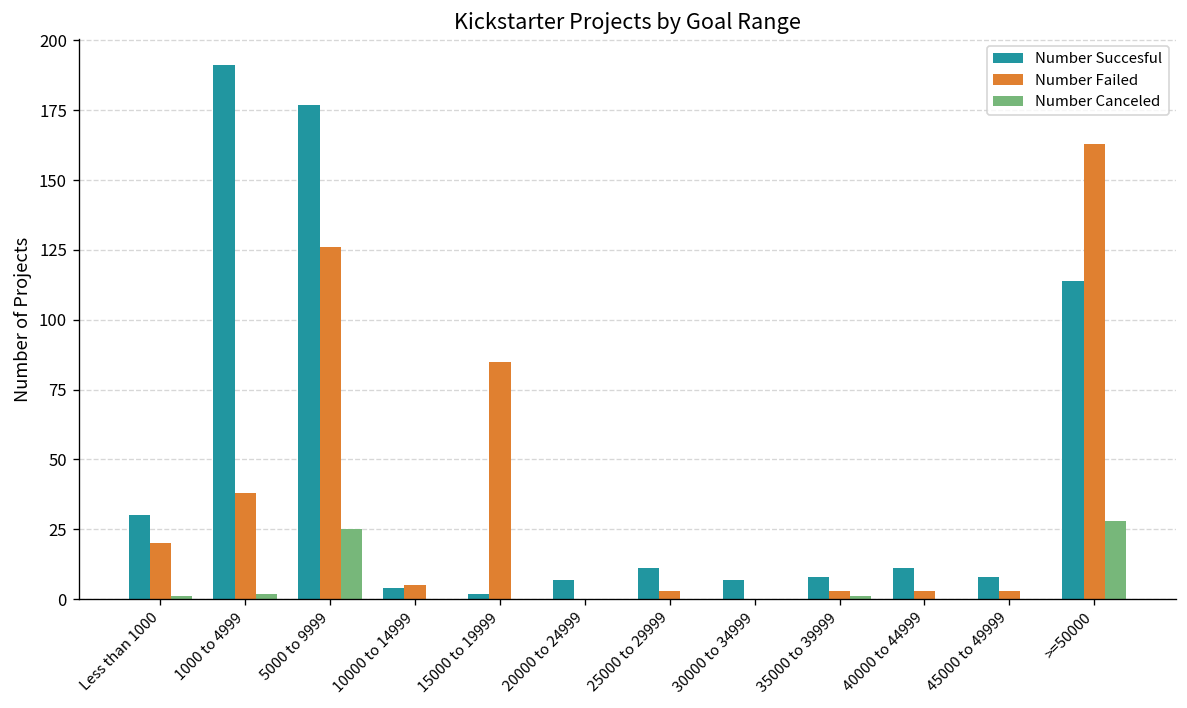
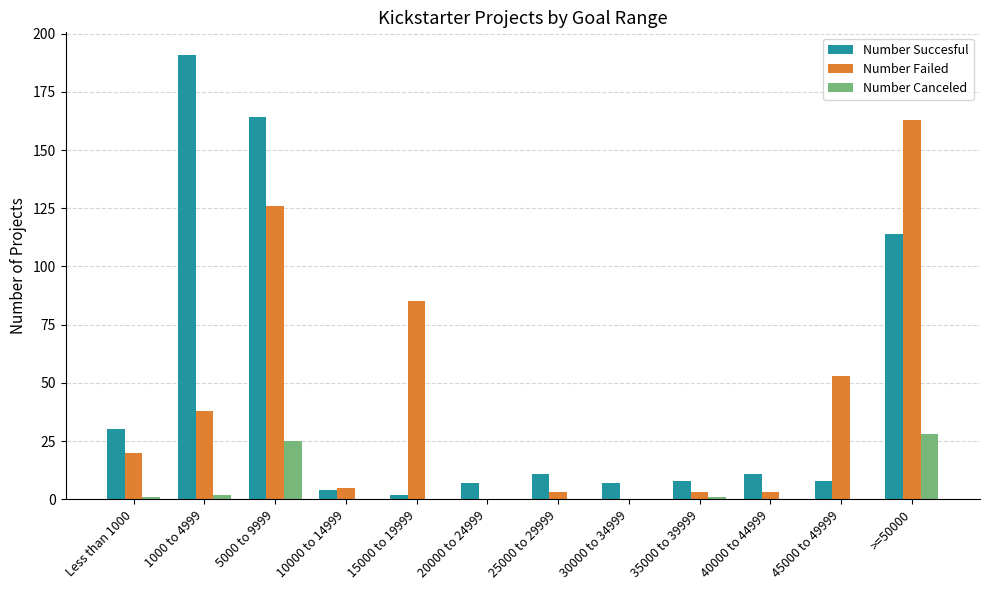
  {
    "Number Succesful": {
      "Less than 1000": 30,
      "1000 to 4999": 191,
-     "5000 to 9999": 177,
+     "5000 to 9999": 164,
      "10000 to 14999": 4,
      "15000 to 19999": 2,
      "20000 to 24999": 7,
      "25000 to 29999": 11,
      "30000 to 34999": 7,
      "35000 to 39999": 8,
      "40000 to 44999": 11,
      "45000 to 49999": 8,
      ">=50000": 114
    },
    "Number Failed": {
      "Less than 1000": 20,
      "1000 to 4999": 38,
      "5000 to 9999": 126,
      "10000 to 14999": 5,
      "15000 to 19999": 85,
      "20000 to 24999": 0,
      "25000 to 29999": 3,
      "30000 to 34999": 0,
      "35000 to 39999": 3,
      "40000 to 44999": 3,
-     "45000 to 49999": 3,
+     "45000 to 49999": 53,
      ">=50000": 163
    },
    "Number Canceled": {
      "1000 to 4999": 2,
      "5000 to 9999": 25,
      "10000 to 14999": 0,
      "15000 to 19999": 0,
      "20000 to 24999": 0,
      "25000 to 29999": 0,
      "30000 to 34999": 0,
      "40000 to 44999": 0,
      "45000 to 49999": 0,
      ">=50000": 28
    }
  }
